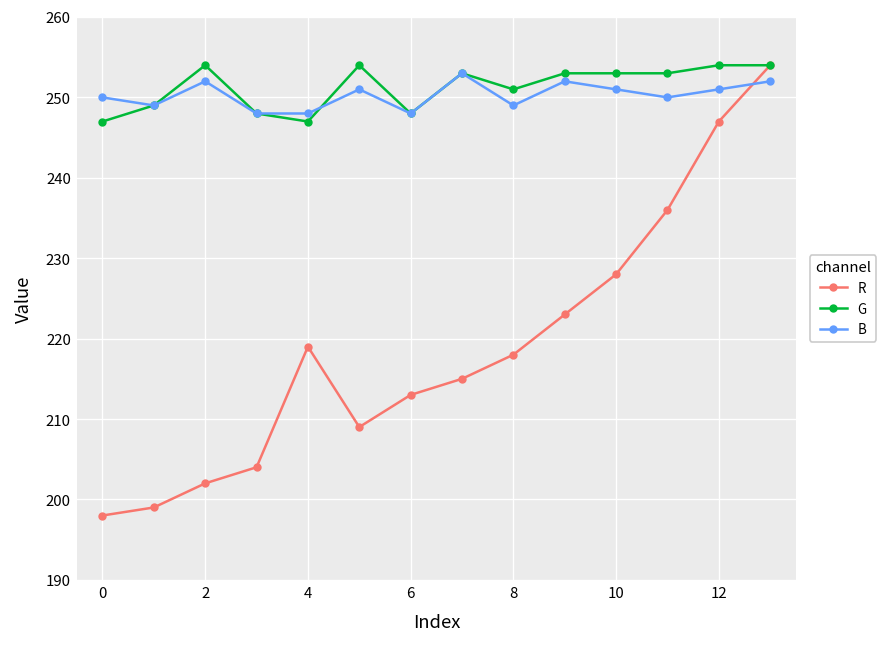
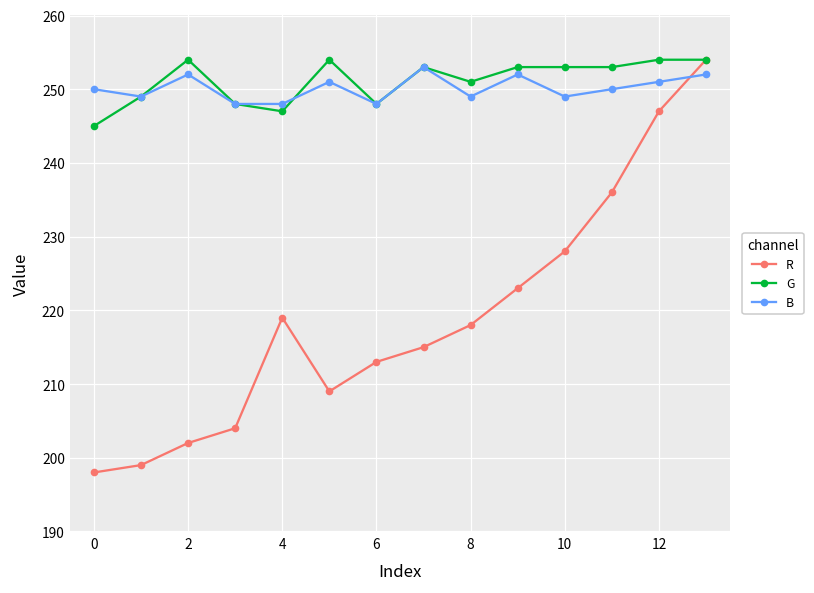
  {
    "R": {
      "0": 198,
      "2": 202,
      "4": 219,
      "6": 213,
      "8": 218,
      "10": 228,
      "12": 247
    },
    "G": {
-     "0": 247,
+     "0": 245,
      "2": 254,
      "4": 247,
      "8": 251,
      "10": 253,
      "12": 254
    },
    "B": {
      "0": 250,
      "2": 252,
      "4": 248,
      "8": 249,
-     "10": 251,
+     "10": 249,
      "12": 251
    }
  }
